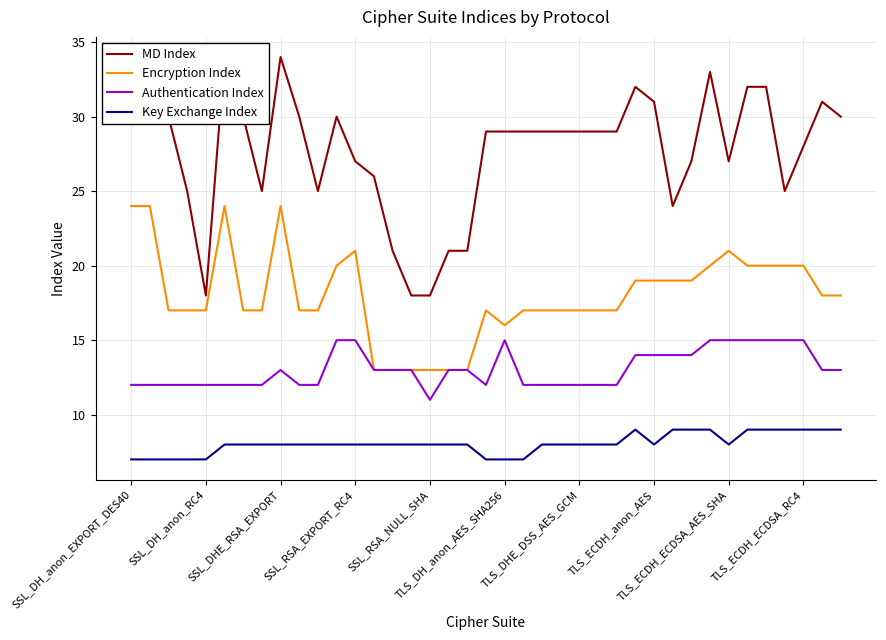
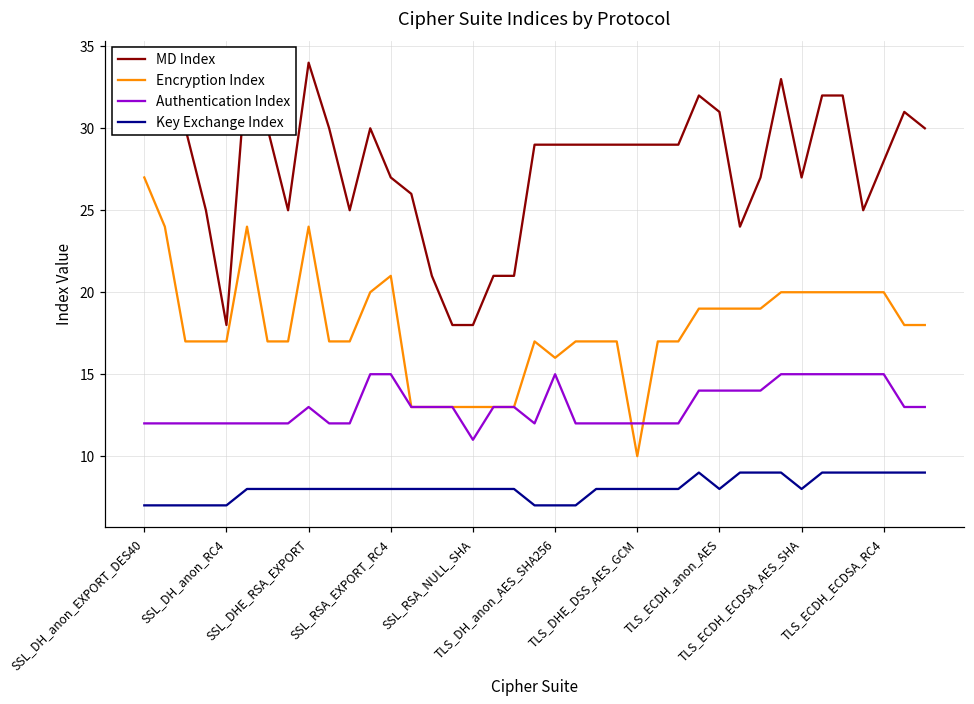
  {
    "MD Index": {
      "SSL_DH_anon_RC4": 18,
      "SSL_DHE_RSA_EXPORT": 34,
      "SSL_RSA_EXPORT_RC4": 27,
      "SSL_RSA_NULL_SHA": 18,
      "TLS_DH_anon_AES_SHA256": 29,
      "TLS_DHE_DSS_AES_GCM": 29,
      "TLS_ECDH_anon_AES": 31,
      "TLS_ECDH_ECDSA_AES_SHA": 27,
      "TLS_ECDH_ECDSA_RC4": 28
    },
    "Encryption Index": {
-     "SSL_DH_anon_EXPORT_DES40": 24,
+     "SSL_DH_anon_EXPORT_DES40": 27,
      "SSL_DH_anon_RC4": 17,
      "SSL_DHE_RSA_EXPORT": 24,
      "SSL_RSA_EXPORT_RC4": 21,
      "SSL_RSA_NULL_SHA": 13,
      "TLS_DH_anon_AES_SHA256": 16,
-     "TLS_DHE_DSS_AES_GCM": 17,
+     "TLS_DHE_DSS_AES_GCM": 10,
      "TLS_ECDH_anon_AES": 19,
-     "TLS_ECDH_ECDSA_AES_SHA": 21,
+     "TLS_ECDH_ECDSA_AES_SHA": 20,
      "TLS_ECDH_ECDSA_RC4": 20
    },
    "Authentication Index": {
      "SSL_DH_anon_EXPORT_DES40": 12,
      "SSL_DH_anon_RC4": 12,
      "SSL_DHE_RSA_EXPORT": 13,
      "SSL_RSA_EXPORT_RC4": 15,
      "SSL_RSA_NULL_SHA": 11,
      "TLS_DH_anon_AES_SHA256": 15,
      "TLS_DHE_DSS_AES_GCM": 12,
      "TLS_ECDH_anon_AES": 14,
      "TLS_ECDH_ECDSA_AES_SHA": 15,
      "TLS_ECDH_ECDSA_RC4": 15
    },
    "Key Exchange Index": {
      "SSL_DH_anon_EXPORT_DES40": 7,
      "SSL_DH_anon_RC4": 7,
      "SSL_DHE_RSA_EXPORT": 8,
      "SSL_RSA_EXPORT_RC4": 8,
      "SSL_RSA_NULL_SHA": 8,
      "TLS_DH_anon_AES_SHA256": 7,
      "TLS_DHE_DSS_AES_GCM": 8,
      "TLS_ECDH_anon_AES": 8,
      "TLS_ECDH_ECDSA_AES_SHA": 8,
      "TLS_ECDH_ECDSA_RC4": 9
    }
  }
